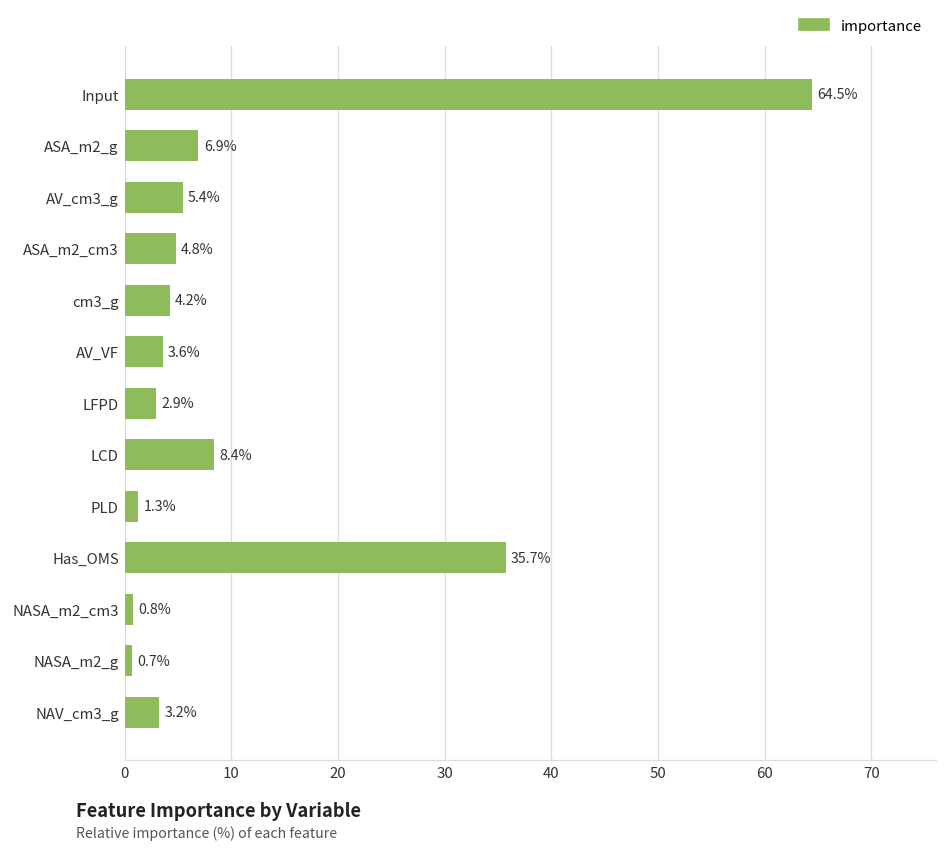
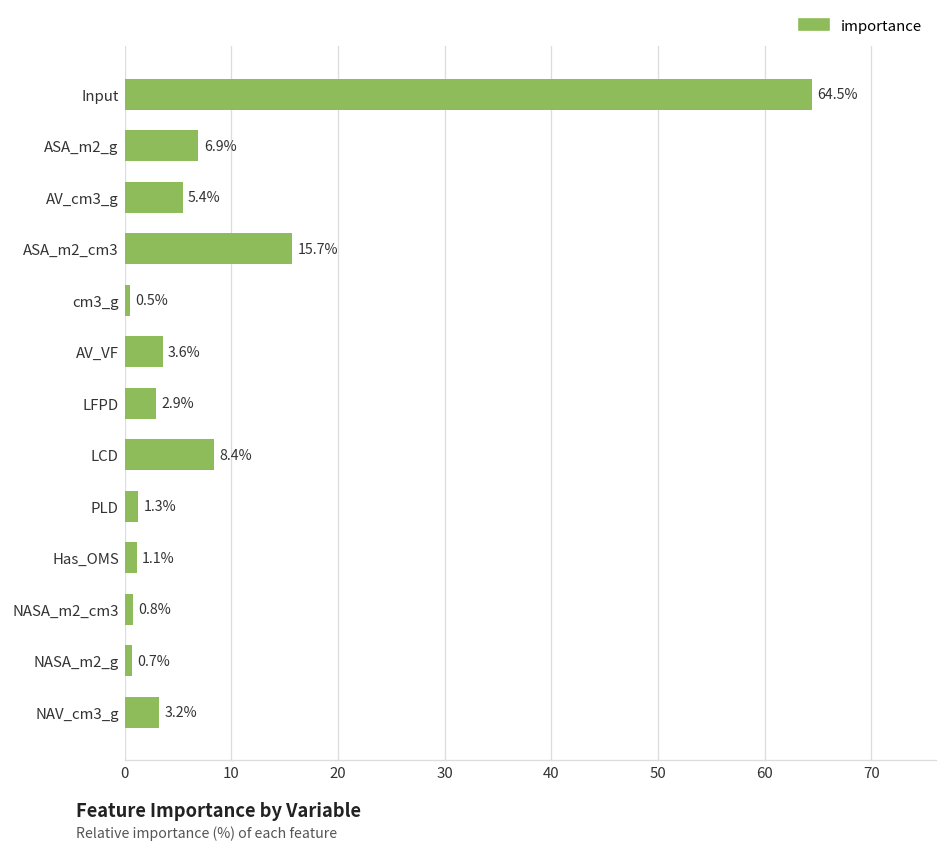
  {
    "Input": "64.5%",
    "ASA_m2_g": "6.9%",
    "AV_cm3_g": "5.4%",
-   "ASA_m2_cm3": "4.8%",
-   "cm3_g": "4.2%",
+   "ASA_m2_cm3": "15.7%",
+   "cm3_g": "0.5%",
    "AV_VF": "3.6%",
    "LFPD": "2.9%",
    "LCD": "8.4%",
    "PLD": "1.3%",
-   "Has_OMS": "35.7%",
+   "Has_OMS": "1.1%",
    "NASA_m2_cm3": "0.8%",
    "NASA_m2_g": "0.7%",
    "NAV_cm3_g": "3.2%"
  }
